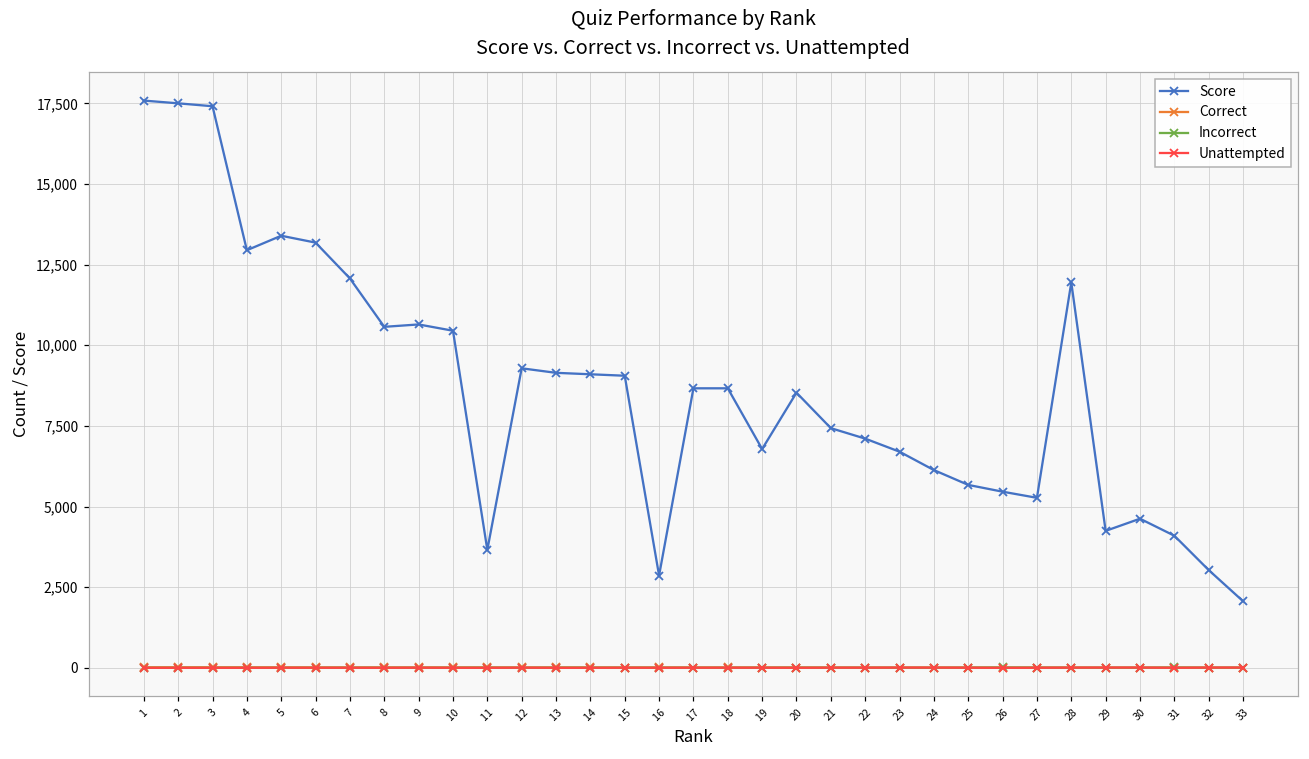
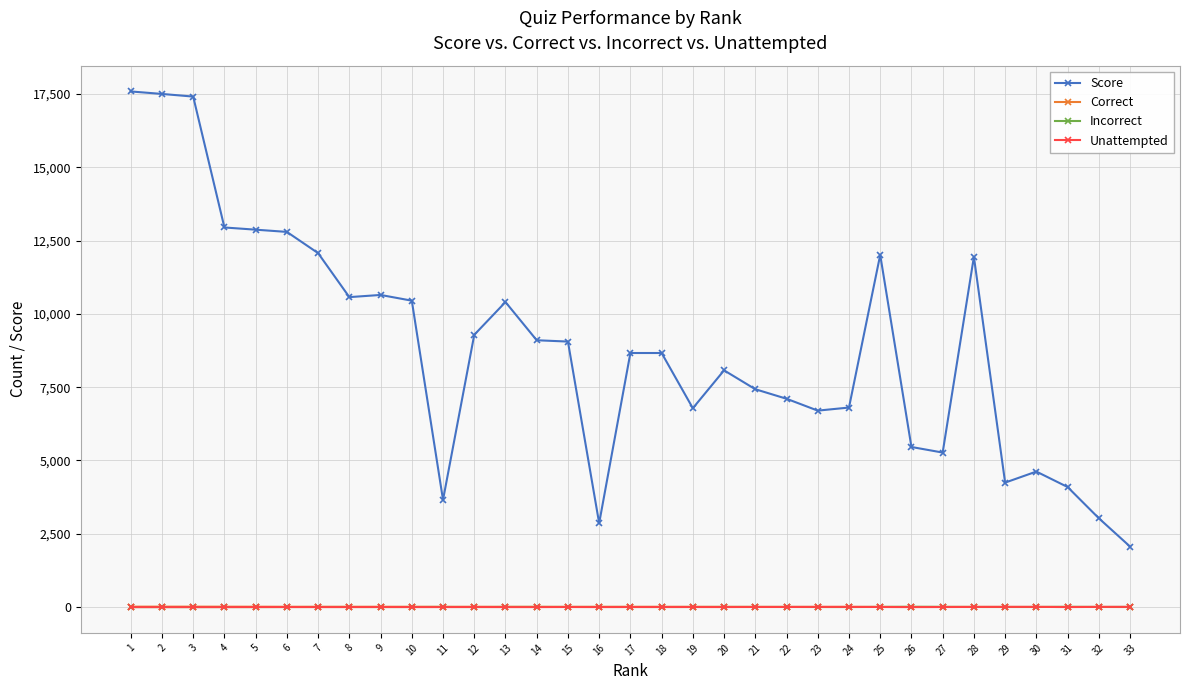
  {
    "Score": {
      "1": "17,600",
      "2": "17,500",
      "3": "17,400",
      "4": "12,900",
-     "5": "13,400",
-     "6": "13,200",
+     "5": "12,900",
+     "6": "12,800",
      "7": "12,100",
      "8": "10,600",
      "9": "10,600",
      "10": "10,500",
      "11": "3,700",
      "12": "9,300",
-     "13": "9,100",
+     "13": "10,400",
      "14": "9,100",
      "15": "9,100",
      "16": "2,900",
      "17": "8,700",
      "18": "8,700",
      "19": "6,800",
-     "20": "8,500",
+     "20": "8,100",
      "21": "7,400",
      "22": "7,100",
      "23": "6,700",
-     "24": "6,100",
-     "25": "5,700",
+     "24": "6,800",
+     "25": "12,000",
      "26": "5,500",
      "27": "5,300",
      "28": "11,900",
      "29": "4,200",
      "30": "4,600",
      "31": "4,100",
      "32": "3,000",
      "33": "2,100"
    },
    "Unattempted": {
      "1": "0",
      "2": "0",
      "3": "0",
      "4": "0",
      "5": "0",
      "6": "0",
      "7": "0",
      "8": "0",
      "9": "0",
      "10": "0",
      "11": "0",
      "12": "0",
      "13": "0",
      "14": "0",
      "15": "0",
      "16": "0",
      "17": "0",
      "18": "0",
      "19": "0",
      "20": "0",
      "21": "0",
      "22": "0",
      "23": "0",
      "24": "0",
      "25": "0",
      "26": "0",
      "27": "0",
      "28": "0",
      "29": "0",
      "30": "0",
      "31": "0",
      "32": "0",
      "33": "0"
    }
  }
